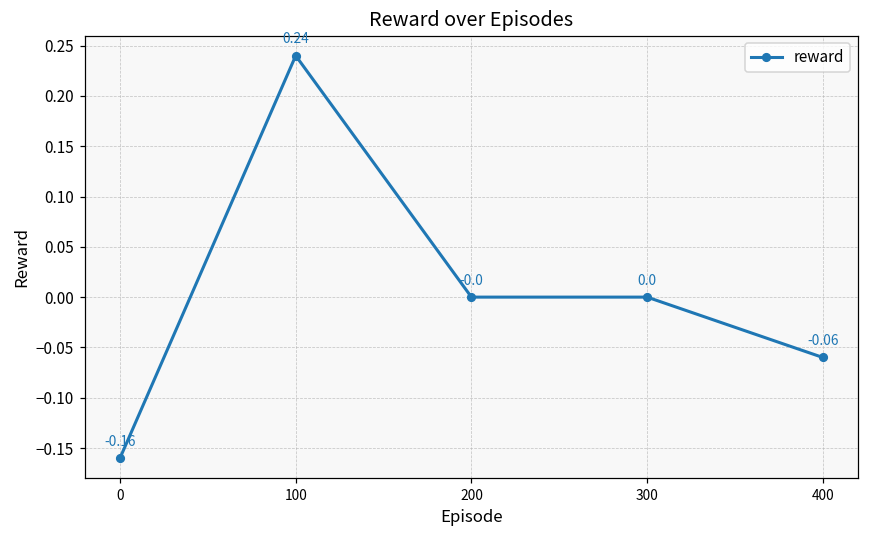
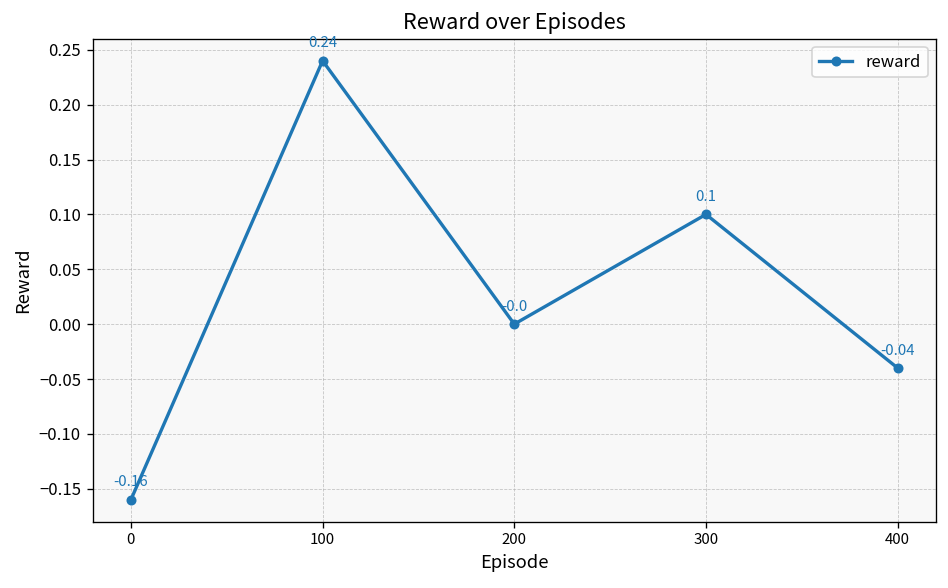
  {
    "0": -0.16,
    "100": 0.24,
    "200": -0.0,
-   "300": 0.0,
-   "400": -0.06
+   "300": 0.1,
+   "400": -0.04
  }
